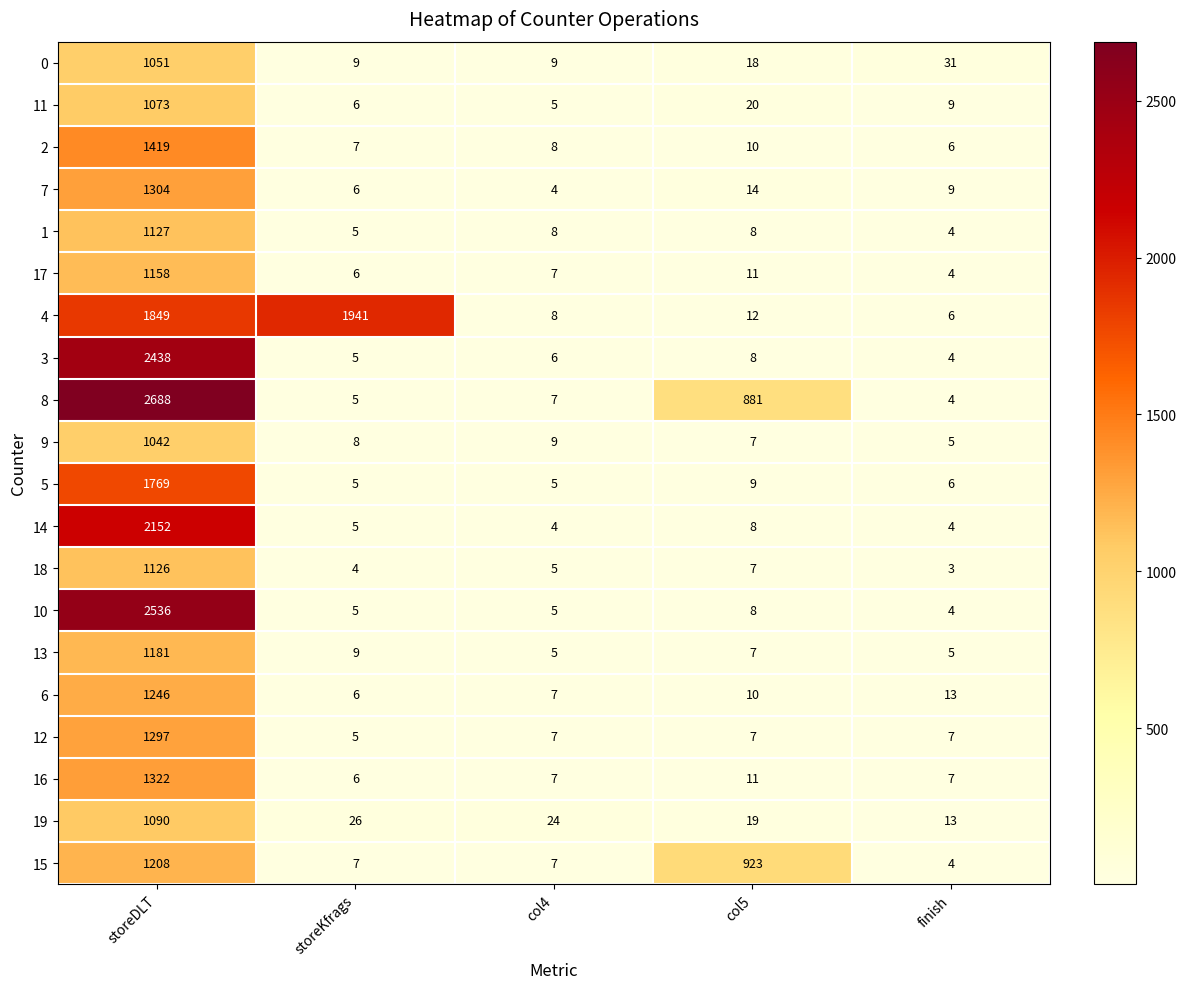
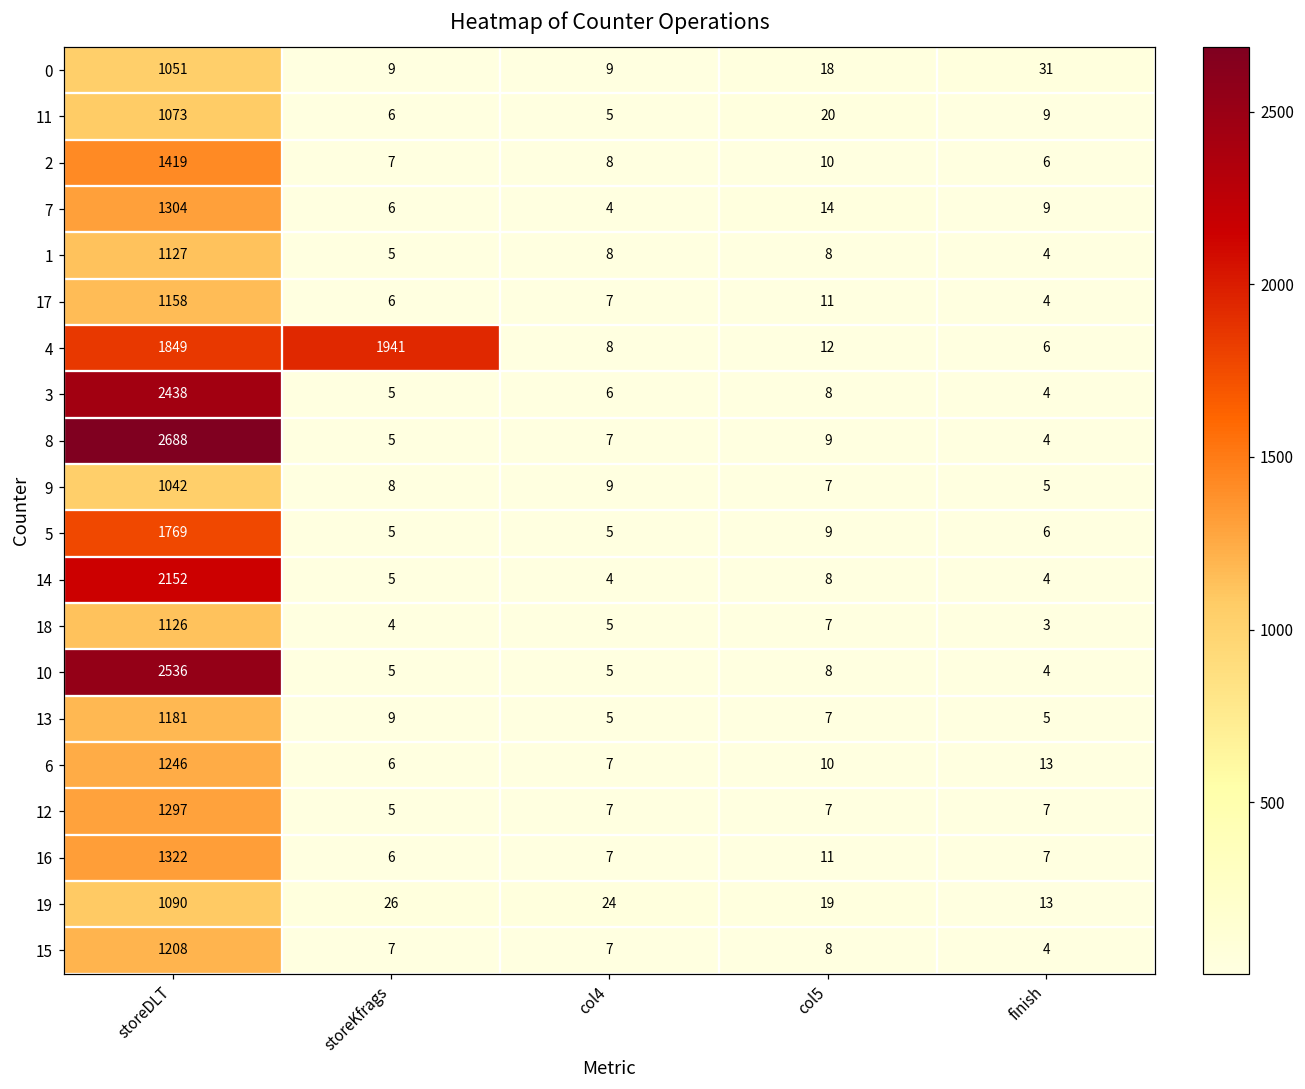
  {
    "0": {
      "storeDLT": 1051,
      "storeKfrags": 9,
      "col4": 9,
      "col5": 18,
      "finish": 31
    },
    "11": {
      "storeDLT": 1073,
      "storeKfrags": 6,
      "col4": 5,
      "col5": 20,
      "finish": 9
    },
    "2": {
      "storeDLT": 1419,
      "storeKfrags": 7,
      "col4": 8,
      "col5": 10,
      "finish": 6
    },
    "7": {
      "storeDLT": 1304,
      "storeKfrags": 6,
      "col4": 4,
      "col5": 14,
      "finish": 9
    },
    "1": {
      "storeDLT": 1127,
      "storeKfrags": 5,
      "col4": 8,
      "col5": 8,
      "finish": 4
    },
    "17": {
      "storeDLT": 1158,
      "storeKfrags": 6,
      "col4": 7,
      "col5": 11,
      "finish": 4
    },
    "4": {
      "storeDLT": 1849,
      "storeKfrags": 1941,
      "col4": 8,
      "col5": 12,
      "finish": 6
    },
    "3": {
      "storeDLT": 2438,
      "storeKfrags": 5,
      "col4": 6,
      "col5": 8,
      "finish": 4
    },
    "8": {
      "storeDLT": 2688,
      "storeKfrags": 5,
      "col4": 7,
-     "col5": 881,
+     "col5": 9,
      "finish": 4
    },
    "9": {
      "storeDLT": 1042,
      "storeKfrags": 8,
      "col4": 9,
      "col5": 7,
      "finish": 5
    },
    "5": {
      "storeDLT": 1769,
      "storeKfrags": 5,
      "col4": 5,
      "col5": 9,
      "finish": 6
    },
    "14": {
      "storeDLT": 2152,
      "storeKfrags": 5,
      "col4": 4,
      "col5": 8,
      "finish": 4
    },
    "18": {
      "storeDLT": 1126,
      "storeKfrags": 4,
      "col4": 5,
      "col5": 7,
      "finish": 3
    },
    "10": {
      "storeDLT": 2536,
      "storeKfrags": 5,
      "col4": 5,
      "col5": 8,
      "finish": 4
    },
    "13": {
      "storeDLT": 1181,
      "storeKfrags": 9,
      "col4": 5,
      "col5": 7,
      "finish": 5
    },
    "6": {
      "storeDLT": 1246,
      "storeKfrags": 6,
      "col4": 7,
      "col5": 10,
      "finish": 13
    },
    "12": {
      "storeDLT": 1297,
      "storeKfrags": 5,
      "col4": 7,
      "col5": 7,
      "finish": 7
    },
    "16": {
      "storeDLT": 1322,
      "storeKfrags": 6,
      "col4": 7,
      "col5": 11,
      "finish": 7
    },
    "19": {
      "storeDLT": 1090,
      "storeKfrags": 26,
      "col4": 24,
      "col5": 19,
      "finish": 13
    },
    "15": {
      "storeDLT": 1208,
      "storeKfrags": 7,
      "col4": 7,
-     "col5": 923,
+     "col5": 8,
      "finish": 4
    }
  }
